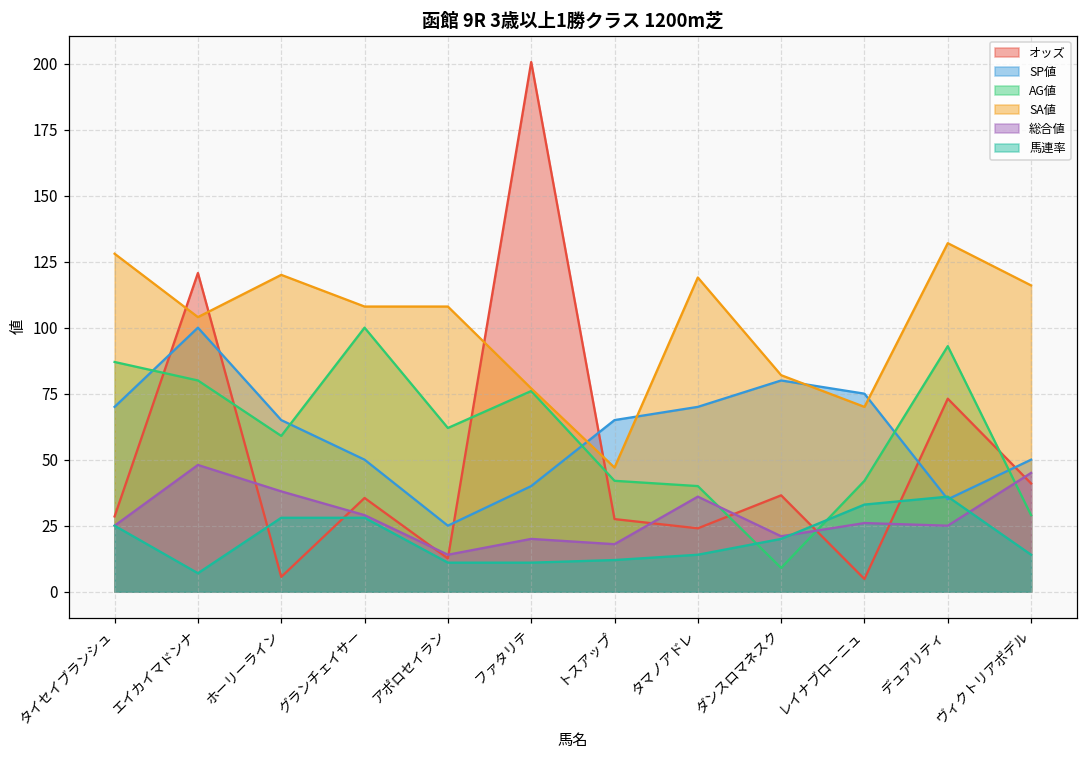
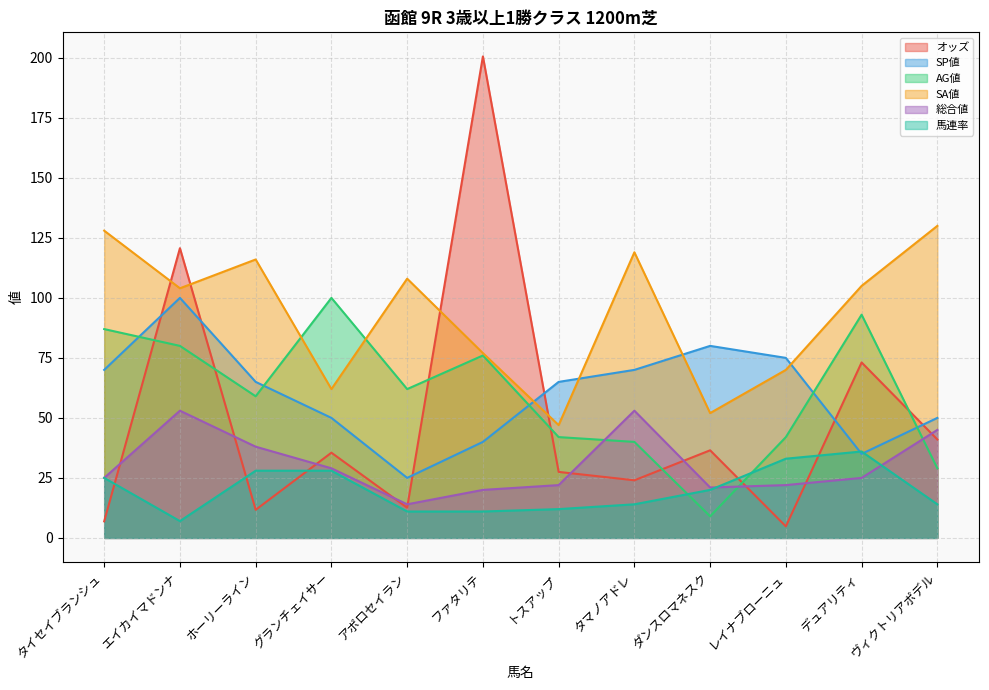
  {
    "オッズ": {
-     "タイセイブランシュ": 29,
+     "タイセイブランシュ": 7,
      "エイカイマドンナ": 121,
-     "ホーリーライン": 6,
+     "ホーリーライン": 12,
      "グランチェイサー": 36,
      "アポロセイラン": 13,
      "ファタリテ": 201,
      "トスアップ": 28,
      "タマノアドレ": 24,
      "ダンスロマネスク": 37,
      "レイナブローニュ": 5,
      "デュアリティ": 73,
      "ヴィクトリアポデル": 41
    },
    "SA値": {
      "タイセイブランシュ": 128,
      "エイカイマドンナ": 104,
-     "ホーリーライン": 120,
-     "グランチェイサー": 108,
+     "ホーリーライン": 116,
+     "グランチェイサー": 62,
      "アポロセイラン": 108,
      "トスアップ": 47,
      "タマノアドレ": 119,
-     "ダンスロマネスク": 82,
+     "ダンスロマネスク": 52,
      "レイナブローニュ": 70,
-     "デュアリティ": 132,
-     "ヴィクトリアポデル": 116
+     "デュアリティ": 105,
+     "ヴィクトリアポデル": 130
    },
    "総合値": {
-     "エイカイマドンナ": 48,
+     "エイカイマドンナ": 53,
      "ホーリーライン": 38,
      "アポロセイラン": 14,
      "ファタリテ": 20,
-     "トスアップ": 18,
-     "タマノアドレ": 36,
-     "レイナブローニュ": 26,
+     "トスアップ": 22,
+     "タマノアドレ": 53,
+     "レイナブローニュ": 22,
      "デュアリティ": 25,
      "ヴィクトリアポデル": 45
    }
  }
